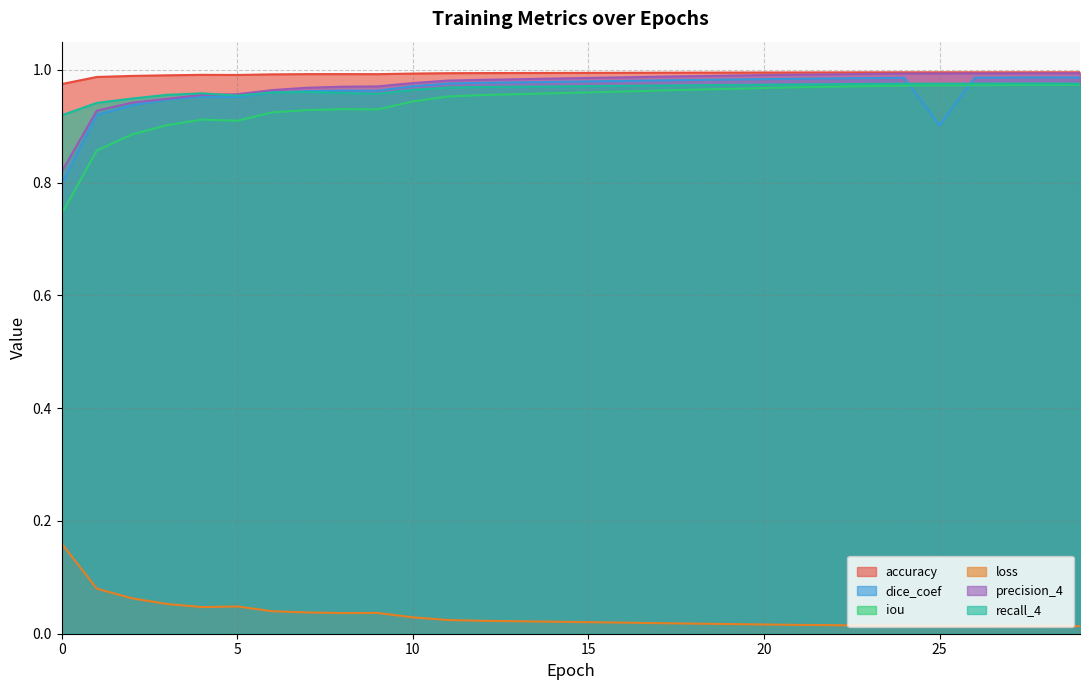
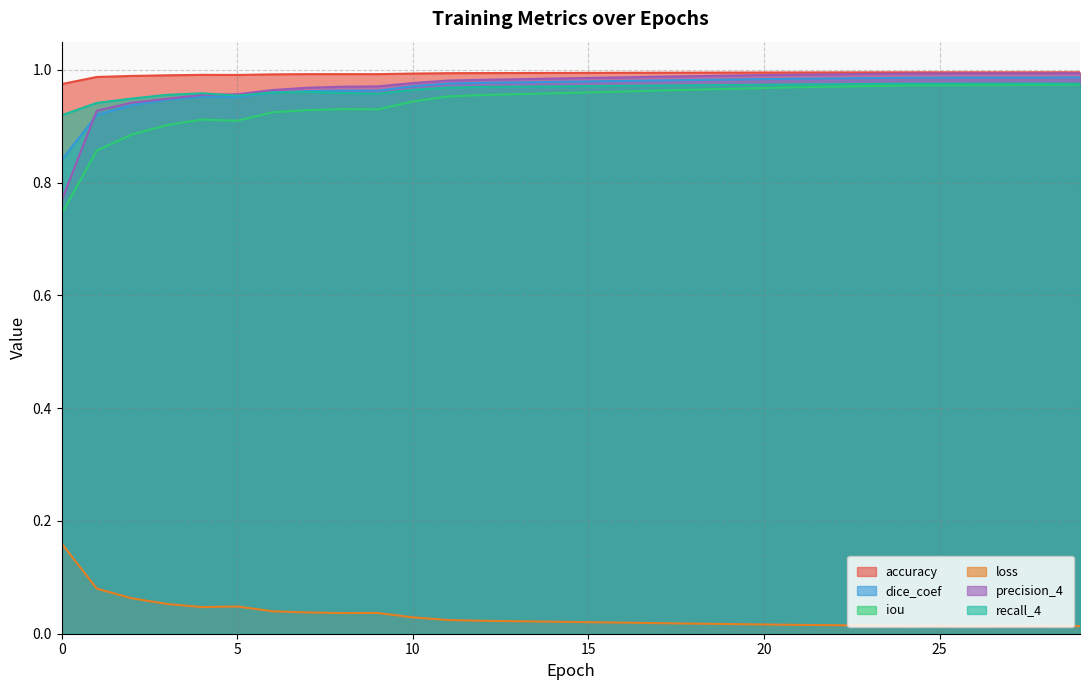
  {
    "dice_coef": {
-     "0": 0.80,
+     "0": 0.84,
      "10": 0.97,
      "15": 0.98,
      "20": 0.98,
-     "25": 0.90
+     "25": 0.99
    },
    "precision_4": {
-     "0": 0.82,
+     "0": 0.77,
      "10": 0.98,
      "15": 0.99,
      "20": 0.99
    }
  }
